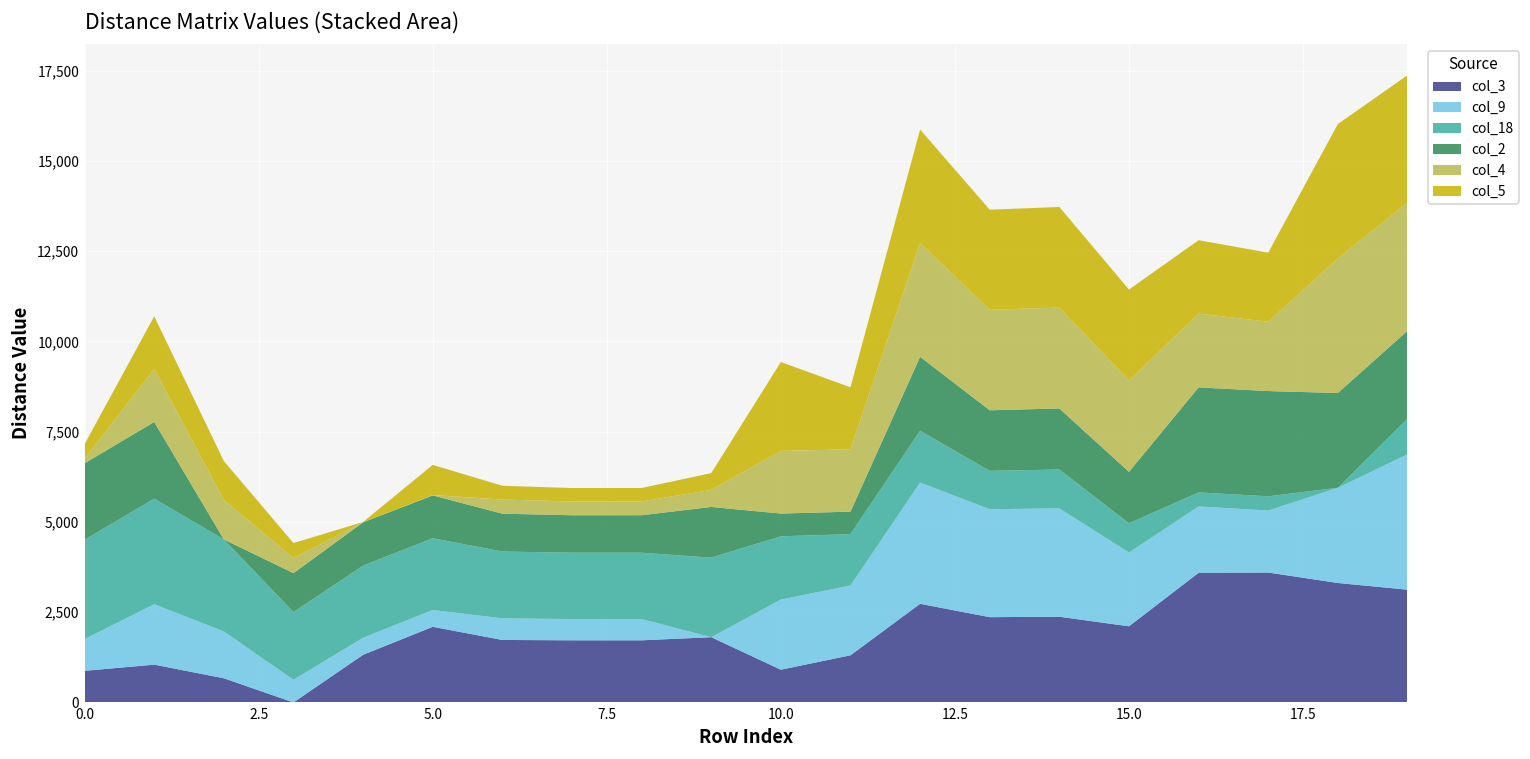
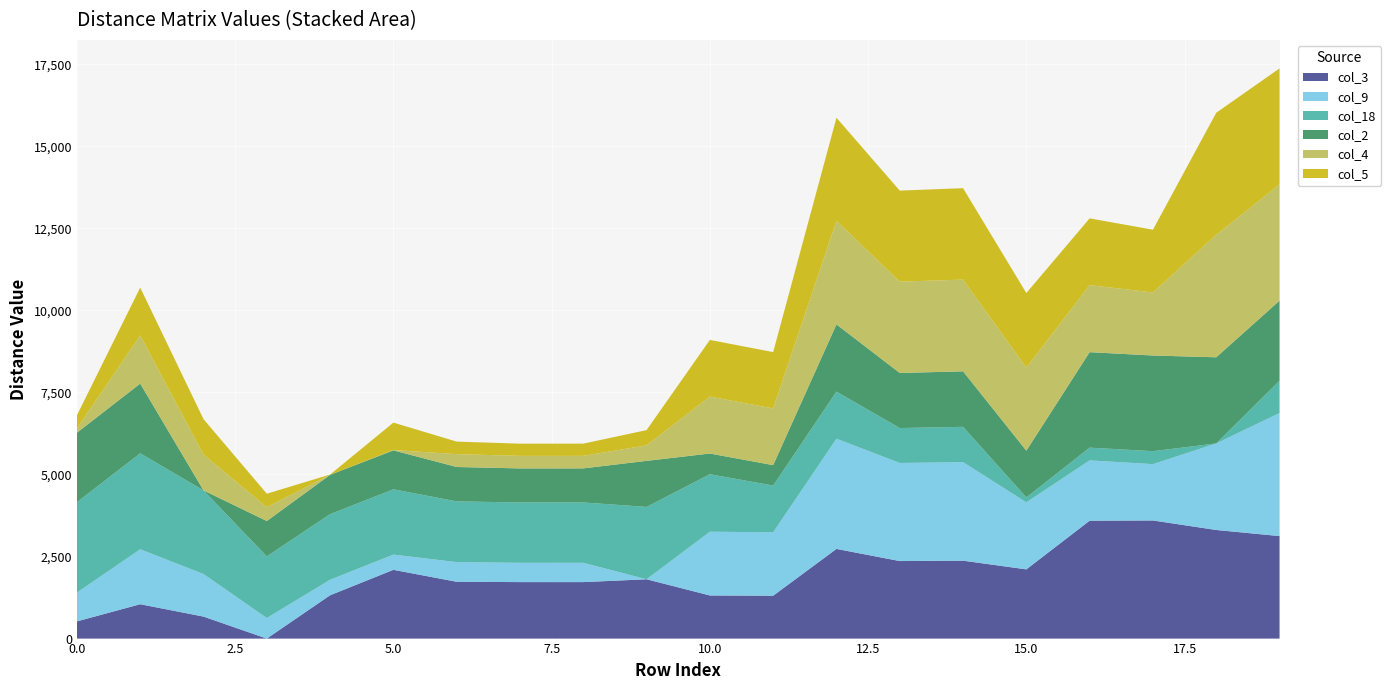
  {
    "col_3": {
-     "0.0": "900",
+     "0.0": "500",
      "5.0": "2,100",
-     "10.0": "900",
+     "10.0": "1,300",
      "15.0": "2,100"
    },
    "col_9": {
      "0.0": "900",
      "5.0": "500",
      "10.0": "1,900",
      "15.0": "2,000"
    },
    "col_18": {
      "0.0": "2,800",
      "5.0": "2,000",
      "10.0": "1,800",
-     "15.0": "800"
+     "15.0": "200"
    },
    "col_2": {
      "0.0": "2,100",
      "10.0": "600",
      "15.0": "1,400"
    },
    "col_4": {
      "0.0": "100",
      "10.0": "1,700",
      "15.0": "2,500"
    },
    "col_5": {
      "0.0": "400",
      "5.0": "800",
-     "10.0": "2,500",
-     "15.0": "2,500"
+     "10.0": "1,700",
+     "15.0": "2,300"
    }
  }
